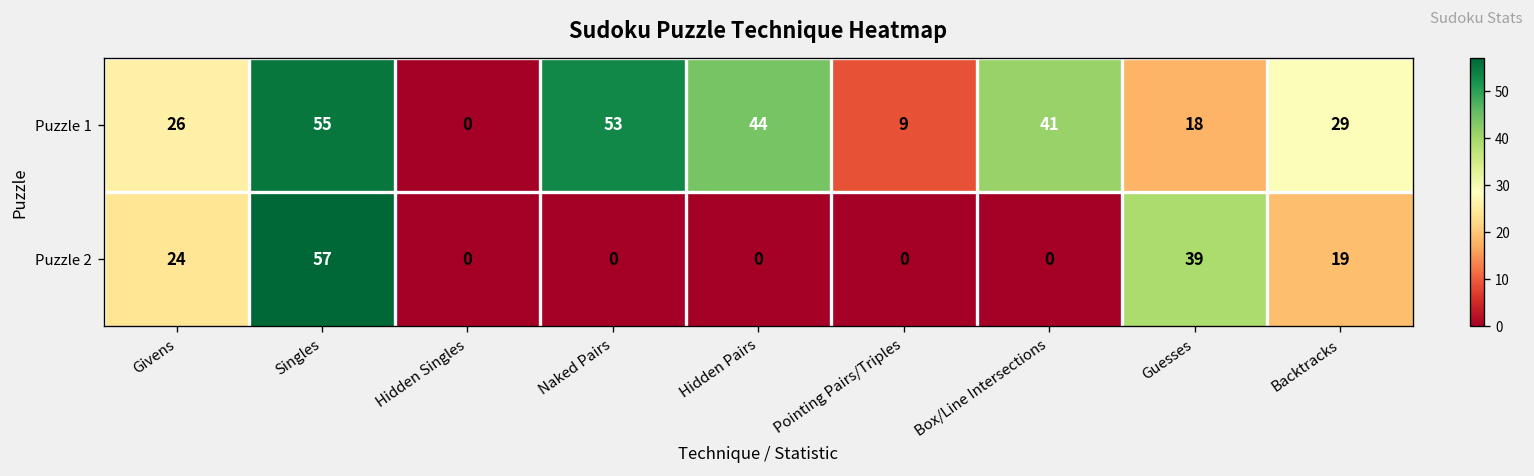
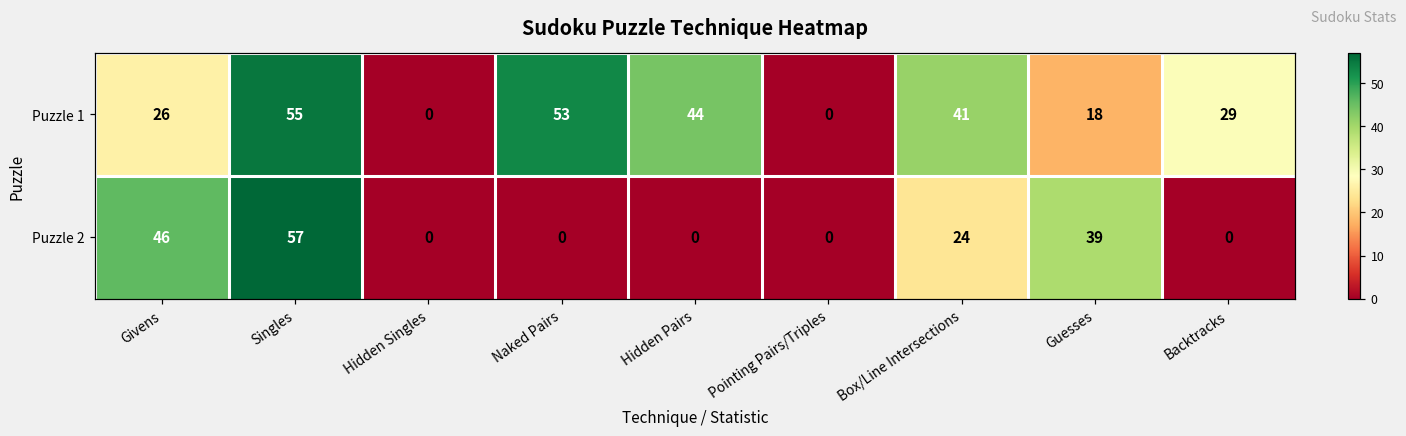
  {
    "Puzzle 1": {
      "Givens": 26,
      "Singles": 55,
      "Hidden Singles": 0,
      "Naked Pairs": 53,
      "Hidden Pairs": 44,
-     "Pointing Pairs/Triples": 9,
+     "Pointing Pairs/Triples": 0,
      "Box/Line Intersections": 41,
      "Guesses": 18,
      "Backtracks": 29
    },
    "Puzzle 2": {
-     "Givens": 24,
+     "Givens": 46,
      "Singles": 57,
      "Hidden Singles": 0,
      "Naked Pairs": 0,
      "Hidden Pairs": 0,
      "Pointing Pairs/Triples": 0,
-     "Box/Line Intersections": 0,
+     "Box/Line Intersections": 24,
      "Guesses": 39,
-     "Backtracks": 19
+     "Backtracks": 0
    }
  }
